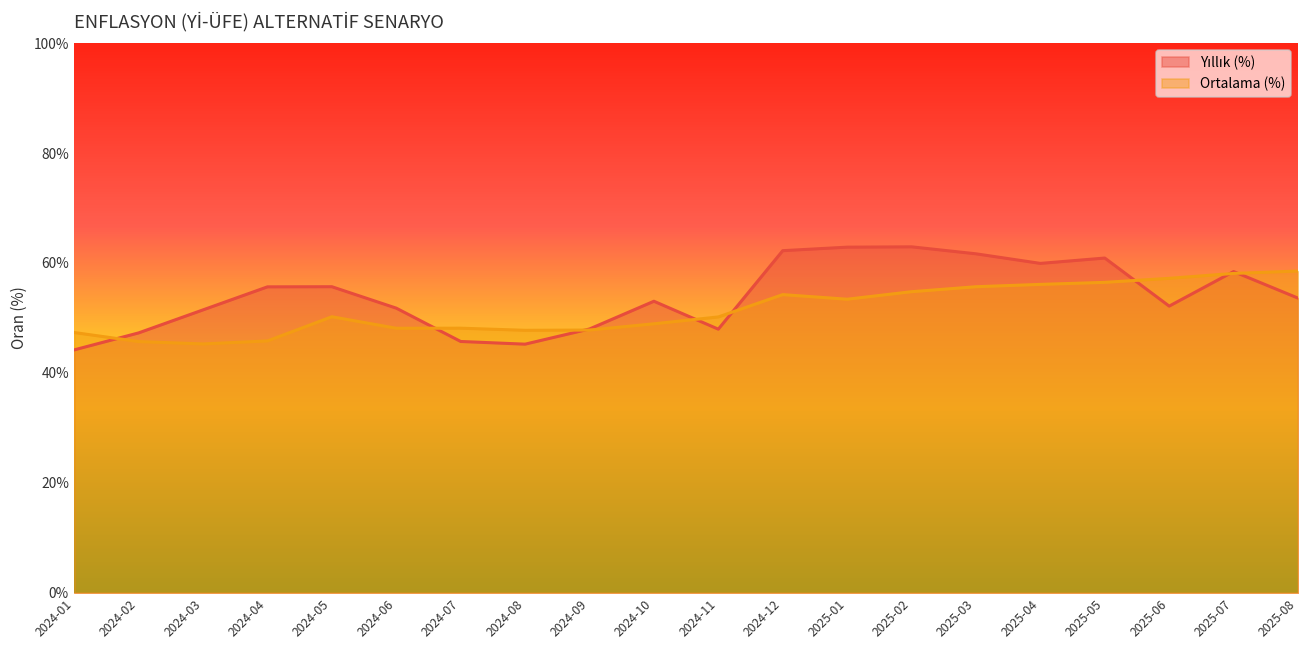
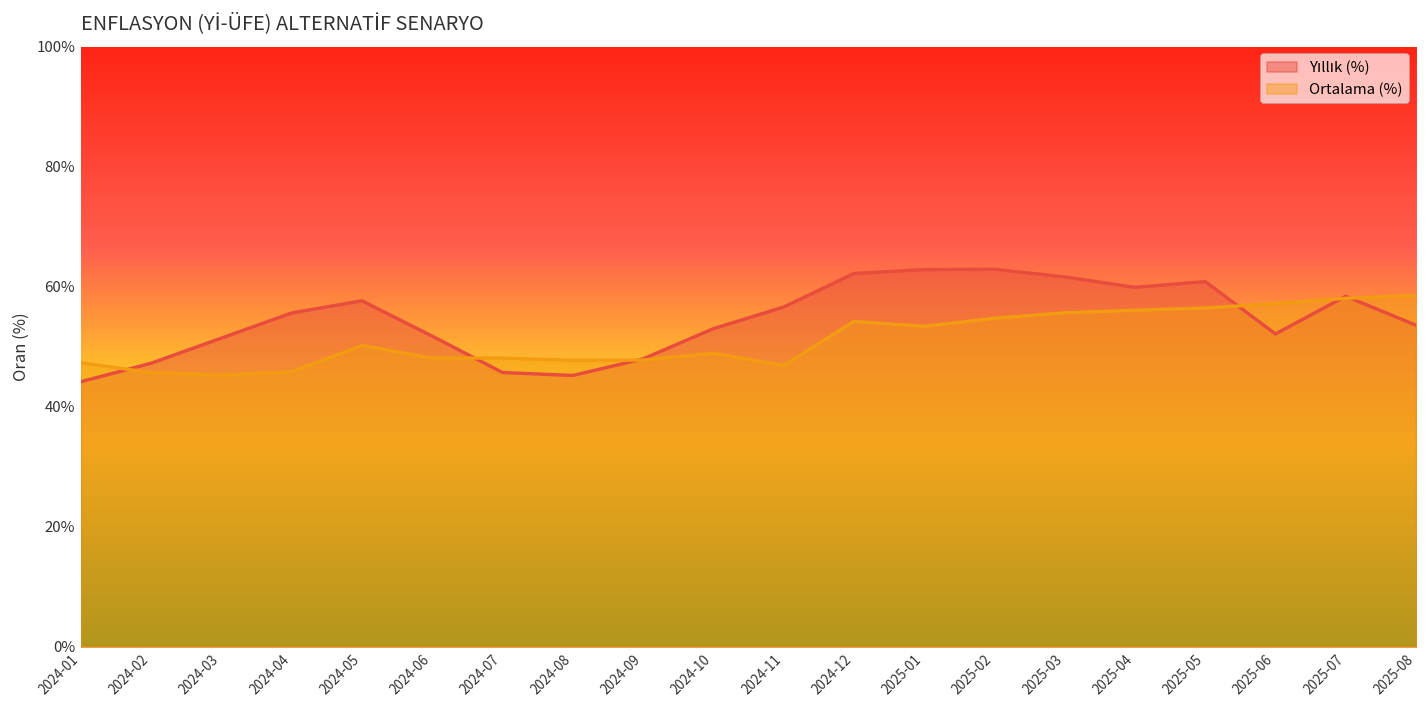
  {
    "Yıllık (%)": {
      "2024-01": "44%",
      "2024-02": "47%",
      "2024-03": "51%",
      "2024-04": "56%",
-     "2024-05": "56%",
+     "2024-05": "58%",
      "2024-06": "52%",
      "2024-07": "46%",
      "2024-08": "45%",
      "2024-10": "53%",
-     "2024-11": "48%",
+     "2024-11": "57%",
      "2024-12": "62%",
      "2025-01": "63%",
      "2025-02": "63%",
      "2025-03": "62%",
      "2025-04": "60%",
      "2025-05": "61%",
      "2025-06": "52%",
      "2025-08": "54%"
    },
    "Ortalama (%)": {
      "2024-01": "47%",
      "2024-02": "46%",
      "2024-03": "45%",
      "2024-04": "46%",
      "2024-05": "50%",
      "2024-06": "48%",
      "2024-07": "48%",
      "2024-08": "48%",
      "2024-10": "49%",
-     "2024-11": "50%",
+     "2024-11": "47%",
      "2024-12": "54%",
      "2025-01": "53%",
      "2025-02": "55%",
      "2025-03": "56%",
      "2025-04": "56%",
      "2025-05": "56%",
      "2025-06": "57%",
      "2025-08": "59%"
    }
  }
